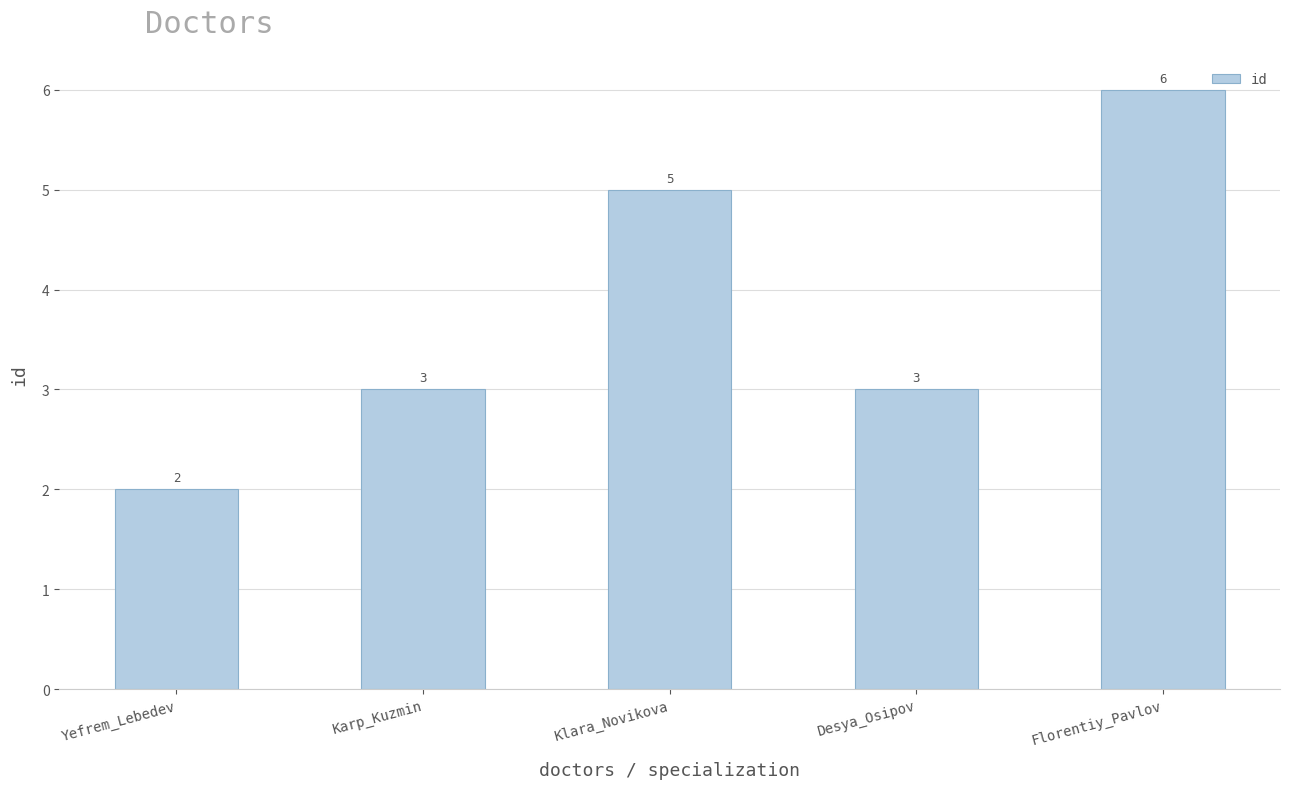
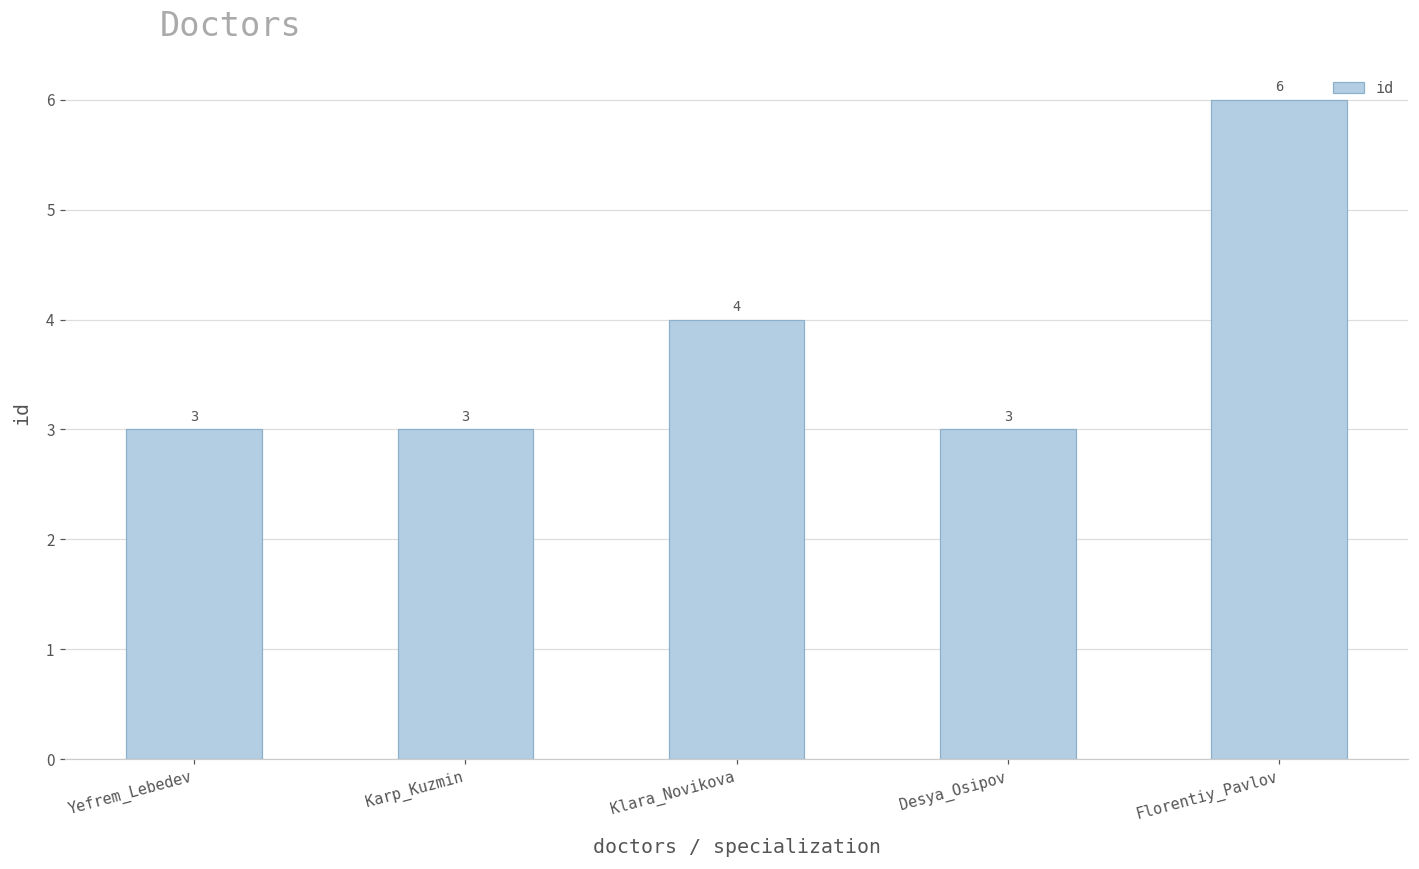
  {
-   "Yefrem_Lebedev": 2,
+   "Yefrem_Lebedev": 3,
    "Karp_Kuzmin": 3,
-   "Klara_Novikova": 5,
+   "Klara_Novikova": 4,
    "Desya_Osipov": 3,
    "Florentiy_Pavlov": 6
  }
